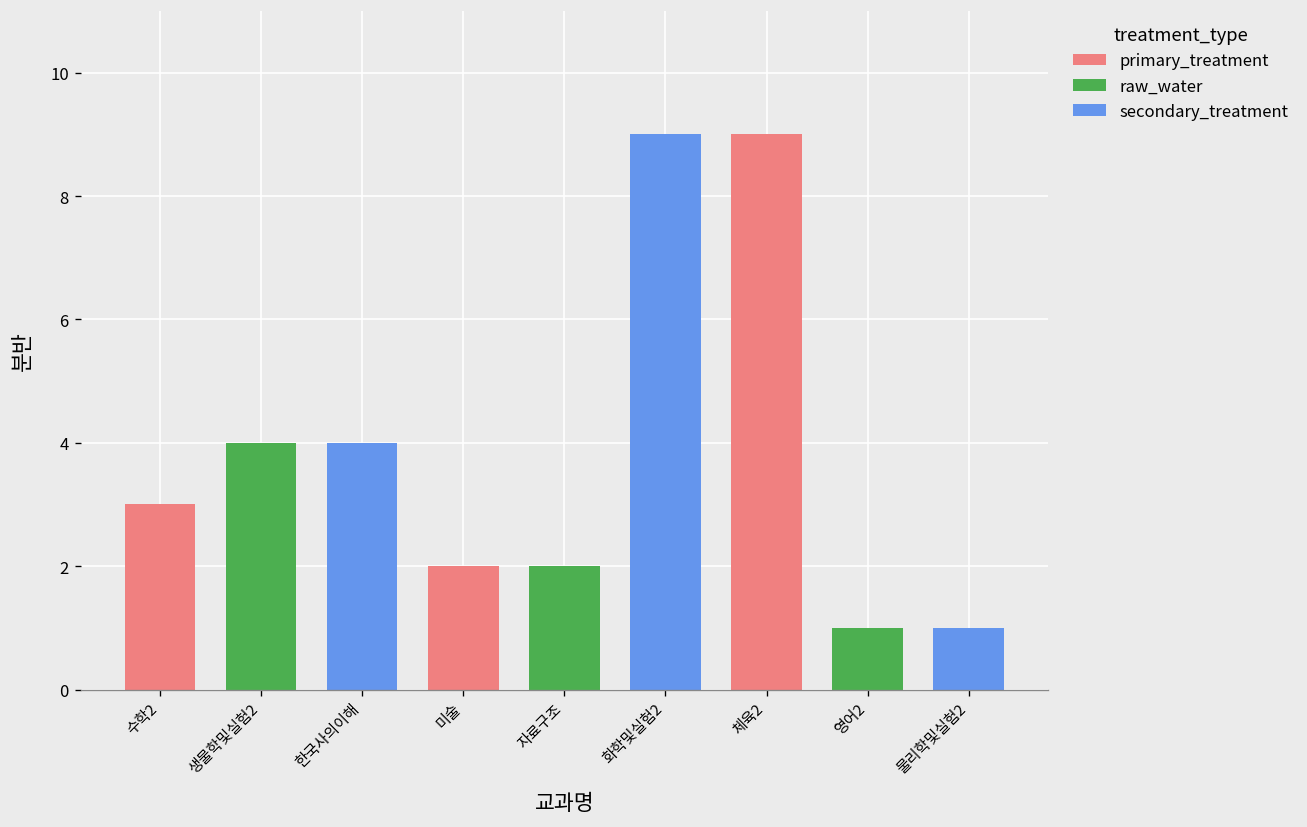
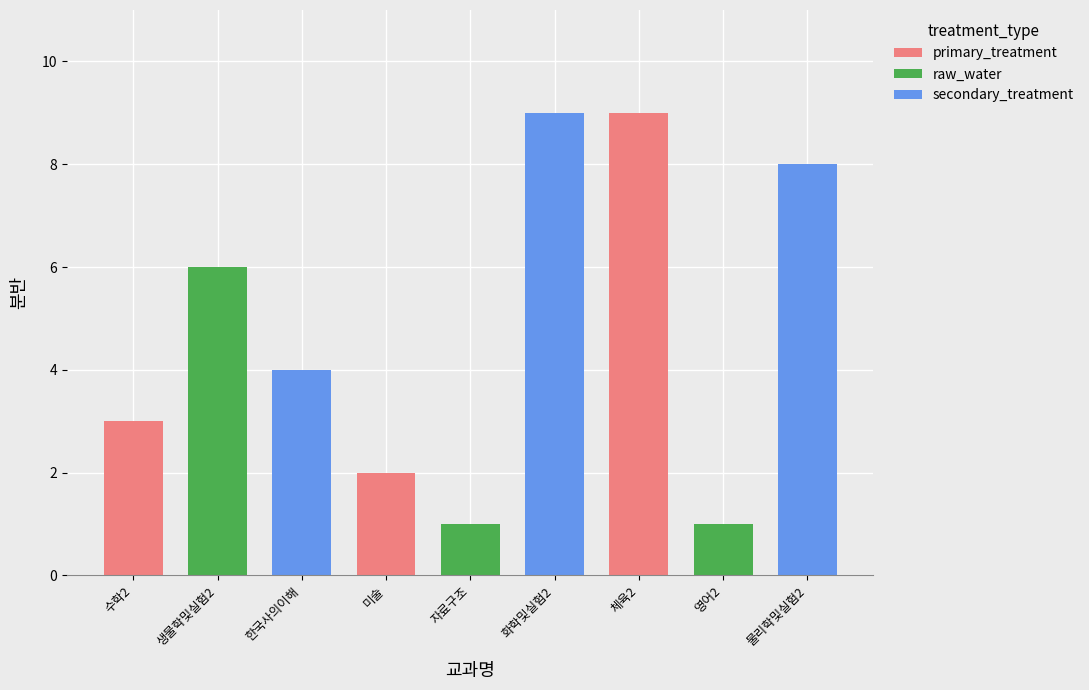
  {
    "수학2": 3,
-   "생물학및실험2": 4,
+   "생물학및실험2": 6,
    "한국사의이해": 4,
    "미술": 2,
-   "자료구조": 2,
+   "자료구조": 1,
    "화학및실험2": 9,
    "체육2": 9,
    "영어2": 1,
-   "물리학및실험2": 1
+   "물리학및실험2": 8
  }
